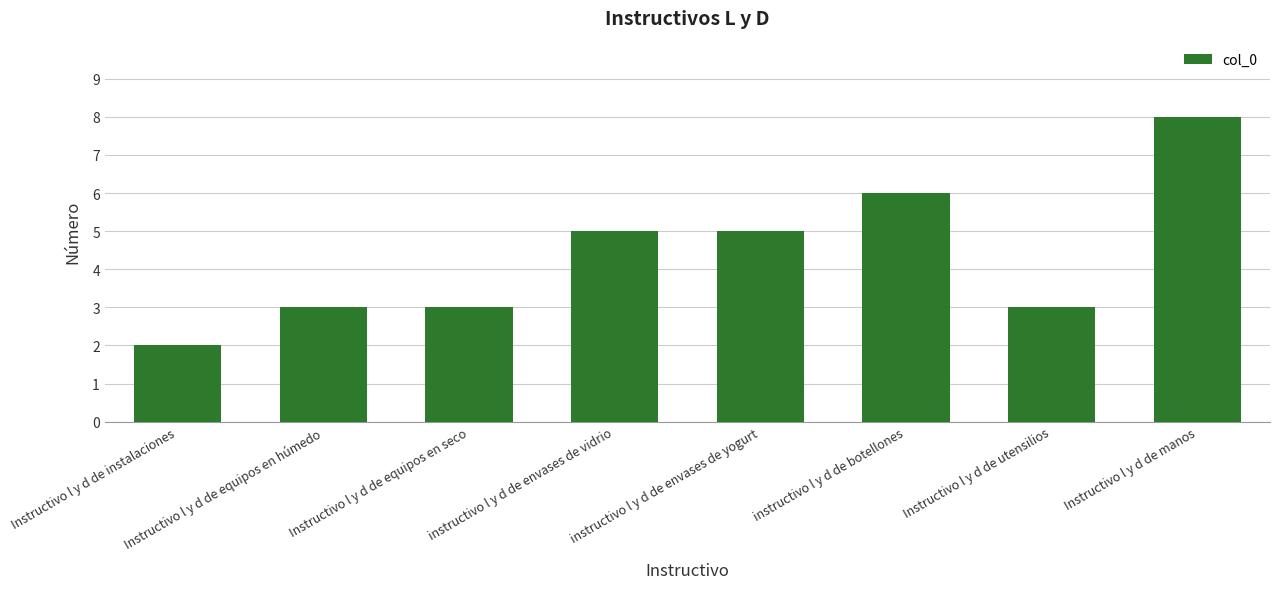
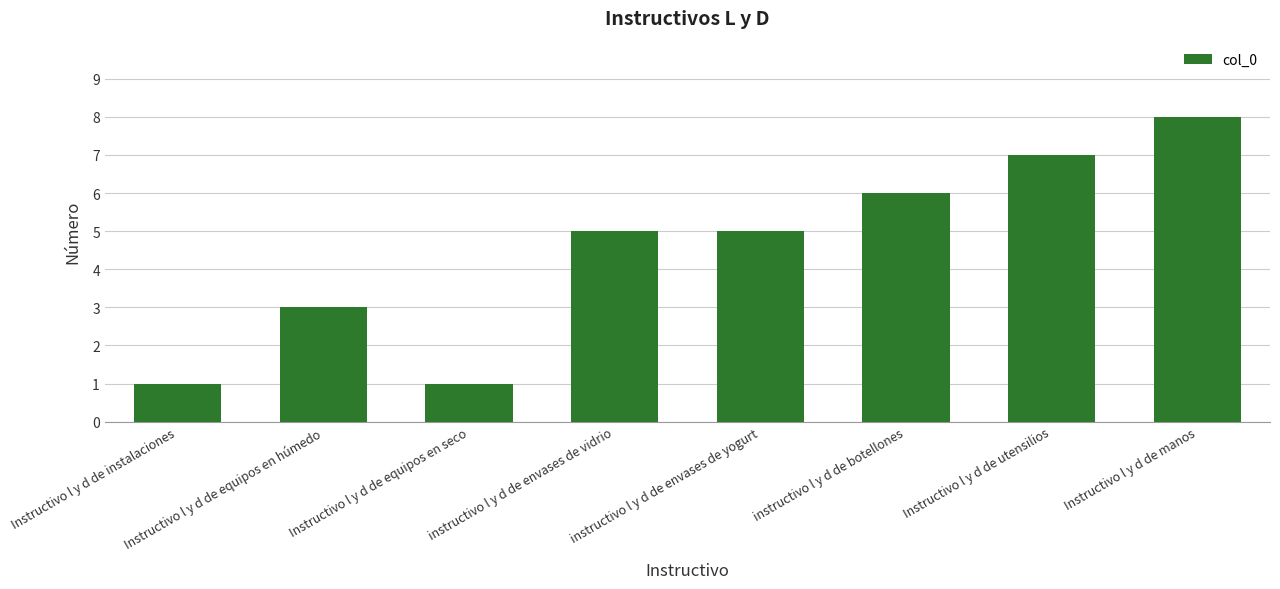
  {
-   "Instructivo l y d de instalaciones": 2,
+   "Instructivo l y d de instalaciones": 1,
    "Instructivo l y d de equipos en húmedo": 3,
-   "Instructivo l y d de equipos en seco": 3,
+   "Instructivo l y d de equipos en seco": 1,
    "instructivo l y d de envases de vidrio": 5,
    "instructivo l y d de envases de yogurt": 5,
    "instructivo l y d de botellones": 6,
-   "Instructivo l y d de utensilios": 3,
+   "Instructivo l y d de utensilios": 7,
    "Instructivo l y d de manos": 8
  }
